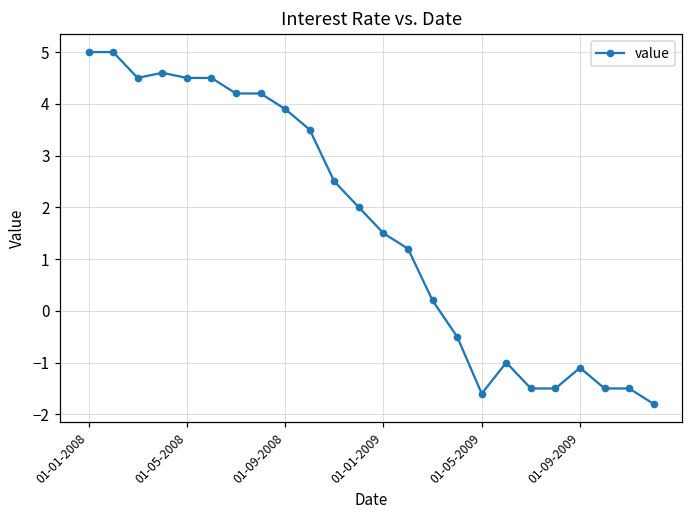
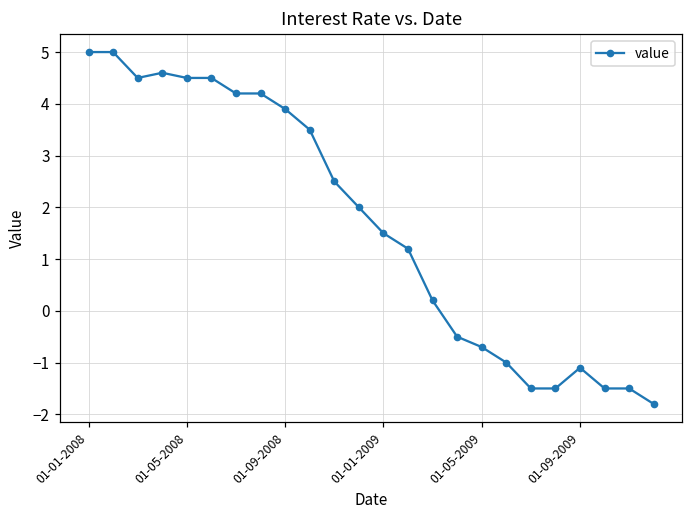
  {
    "01-01-2008": 5.0,
    "01-05-2008": 4.5,
    "01-09-2008": 3.9,
    "01-01-2009": 1.5,
-   "01-05-2009": -1.6,
+   "01-05-2009": -0.7,
    "01-09-2009": -1.1
  }
